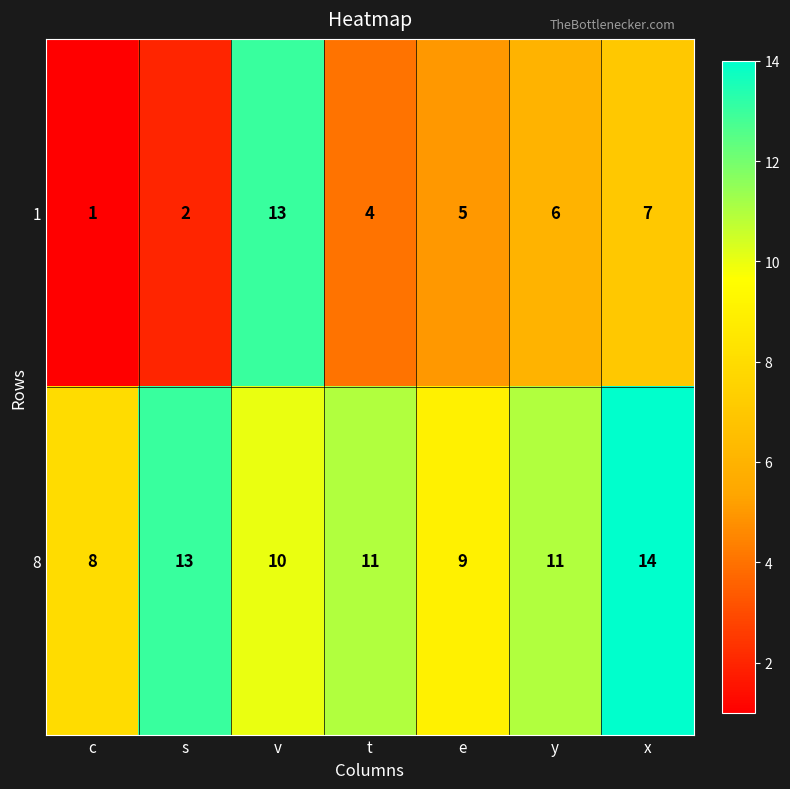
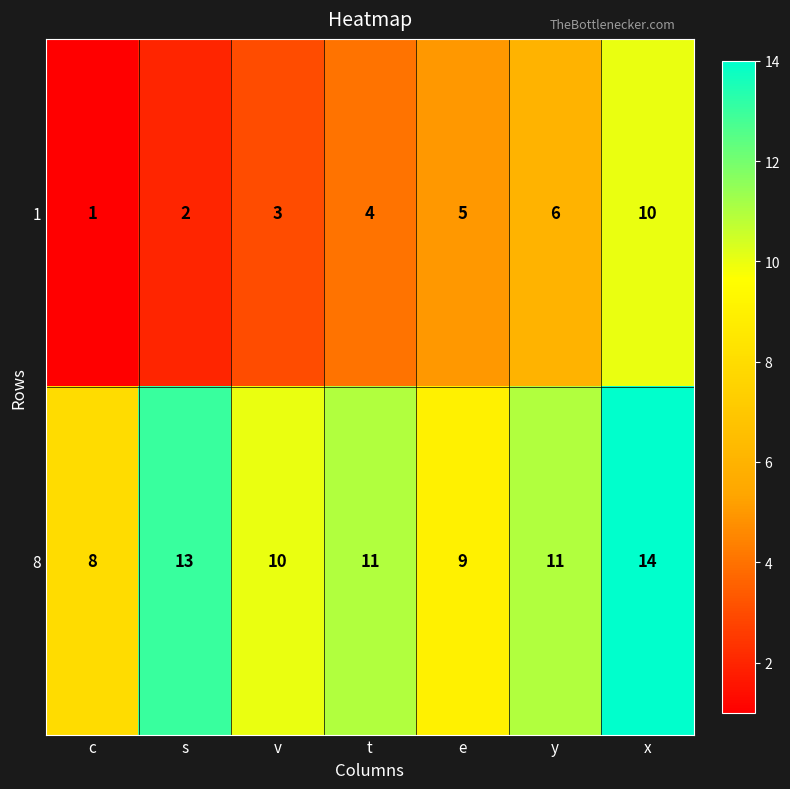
  {
    "1": {
      "c": 1,
      "s": 2,
-     "v": 13,
+     "v": 3,
      "t": 4,
      "e": 5,
      "y": 6,
-     "x": 7
+     "x": 10
    },
    "8": {
      "c": 8,
      "s": 13,
      "v": 10,
      "t": 11,
      "e": 9,
      "y": 11,
      "x": 14
    }
  }
